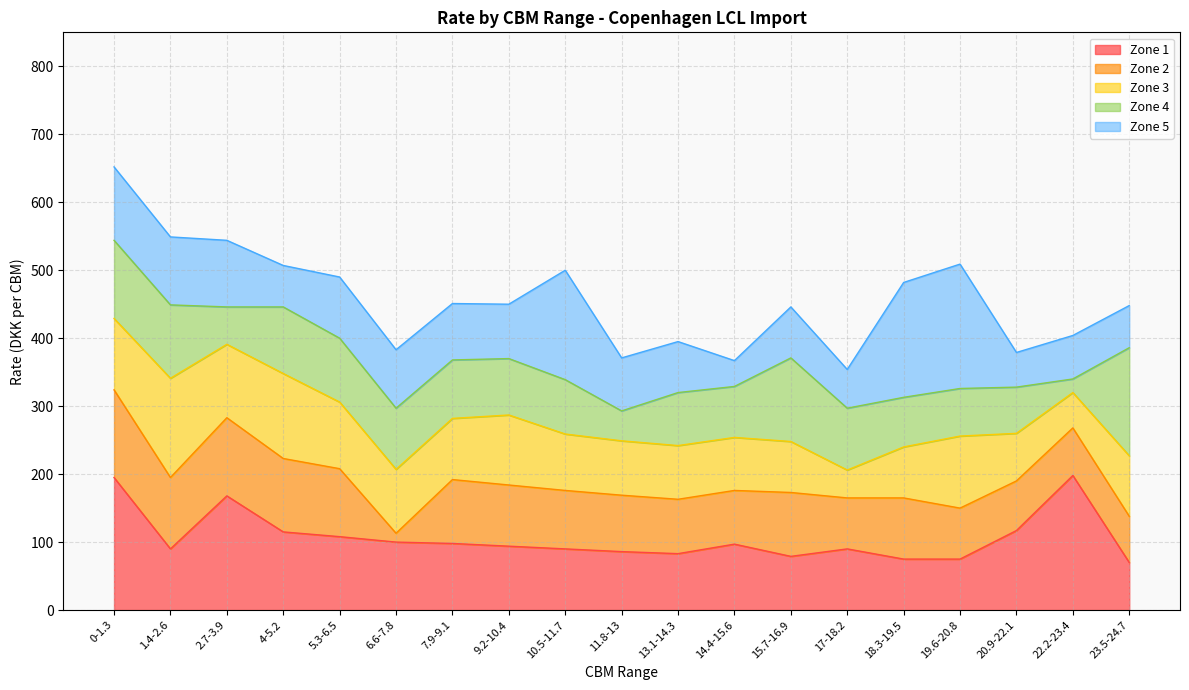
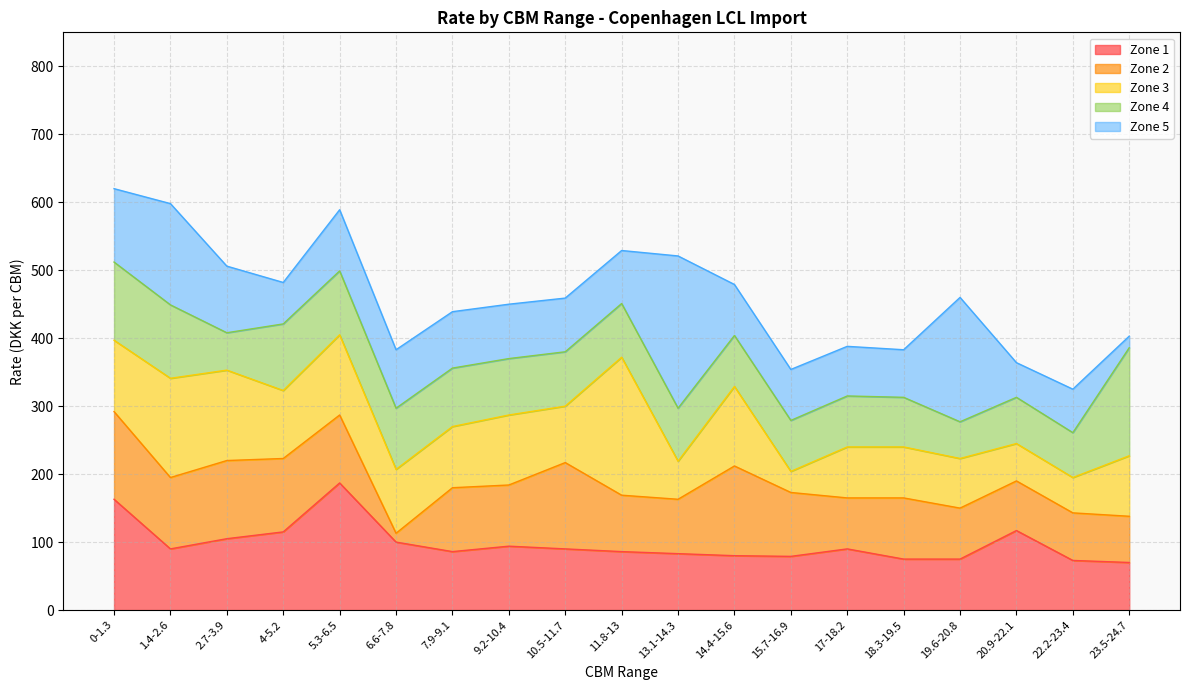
  {
    "Zone 1": {
-     "0-1.3": 200,
+     "0-1.3": 160,
      "1.4-2.6": 90,
-     "2.7-3.9": 170,
+     "2.7-3.9": 110,
      "4-5.2": 120,
-     "5.3-6.5": 110,
+     "5.3-6.5": 190,
      "6.6-7.8": 100,
-     "7.9-9.1": 100,
+     "7.9-9.1": 90,
      "9.2-10.4": 90,
      "10.5-11.7": 90,
      "11.8-13": 90,
      "13.1-14.3": 80,
-     "14.4-15.6": 100,
+     "14.4-15.6": 80,
      "15.7-16.9": 80,
      "17-18.2": 90,
      "18.3-19.5": 80,
      "19.6-20.8": 80,
      "20.9-22.1": 120,
-     "22.2-23.4": 200,
+     "22.2-23.4": 70,
      "23.5-24.7": 70
    },
    "Zone 2": {
      "0-1.3": 130,
      "1.4-2.6": 110,
      "2.7-3.9": 120,
      "4-5.2": 110,
      "5.3-6.5": 100,
      "6.6-7.8": 10,
      "7.9-9.1": 90,
      "9.2-10.4": 90,
-     "10.5-11.7": 90,
+     "10.5-11.7": 130,
      "11.8-13": 80,
      "13.1-14.3": 80,
-     "14.4-15.6": 80,
+     "14.4-15.6": 130,
      "15.7-16.9": 90,
      "17-18.2": 80,
      "18.3-19.5": 90,
      "19.6-20.8": 80,
      "20.9-22.1": 70,
      "22.2-23.4": 70,
      "23.5-24.7": 70
    },
    "Zone 3": {
      "0-1.3": 110,
      "1.4-2.6": 150,
-     "2.7-3.9": 110,
-     "4-5.2": 130,
-     "5.3-6.5": 100,
+     "2.7-3.9": 130,
+     "4-5.2": 100,
+     "5.3-6.5": 120,
      "6.6-7.8": 90,
      "7.9-9.1": 90,
      "9.2-10.4": 100,
      "10.5-11.7": 80,
-     "11.8-13": 80,
-     "13.1-14.3": 80,
-     "14.4-15.6": 80,
-     "15.7-16.9": 80,
-     "17-18.2": 40,
+     "11.8-13": 200,
+     "13.1-14.3": 60,
+     "14.4-15.6": 120,
+     "15.7-16.9": 30,
+     "17-18.2": 80,
      "18.3-19.5": 80,
-     "19.6-20.8": 110,
-     "20.9-22.1": 70,
+     "19.6-20.8": 70,
+     "20.9-22.1": 60,
      "22.2-23.4": 50,
      "23.5-24.7": 90
    },
    "Zone 4": {
      "0-1.3": 120,
      "1.4-2.6": 110,
      "2.7-3.9": 60,
      "4-5.2": 100,
      "5.3-6.5": 90,
      "6.6-7.8": 90,
      "7.9-9.1": 90,
      "9.2-10.4": 80,
      "10.5-11.7": 80,
-     "11.8-13": 40,
+     "11.8-13": 80,
      "13.1-14.3": 80,
      "14.4-15.6": 80,
-     "15.7-16.9": 120,
-     "17-18.2": 90,
+     "15.7-16.9": 80,
+     "17-18.2": 80,
      "18.3-19.5": 70,
-     "19.6-20.8": 70,
+     "19.6-20.8": 50,
      "20.9-22.1": 70,
-     "22.2-23.4": 20,
+     "22.2-23.4": 70,
      "23.5-24.7": 160
    },
    "Zone 5": {
      "0-1.3": 110,
-     "1.4-2.6": 100,
+     "1.4-2.6": 150,
      "2.7-3.9": 100,
      "4-5.2": 60,
      "5.3-6.5": 90,
      "6.6-7.8": 90,
      "7.9-9.1": 80,
      "9.2-10.4": 80,
-     "10.5-11.7": 160,
+     "10.5-11.7": 80,
      "11.8-13": 80,
-     "13.1-14.3": 80,
-     "14.4-15.6": 40,
+     "13.1-14.3": 220,
+     "14.4-15.6": 80,
      "15.7-16.9": 80,
-     "17-18.2": 60,
-     "18.3-19.5": 170,
+     "17-18.2": 70,
+     "18.3-19.5": 70,
      "19.6-20.8": 180,
      "20.9-22.1": 50,
      "22.2-23.4": 60,
-     "23.5-24.7": 60
+     "23.5-24.7": 20
    }
  }
